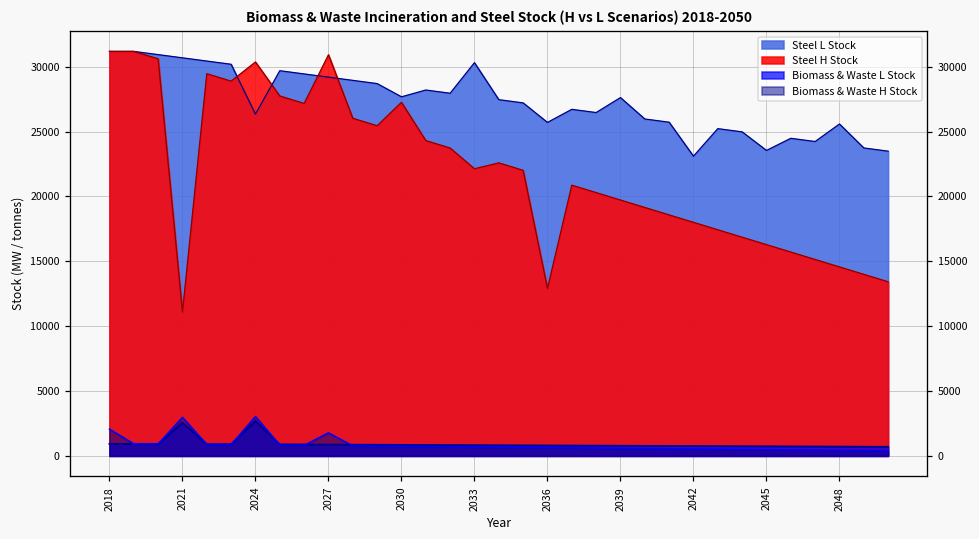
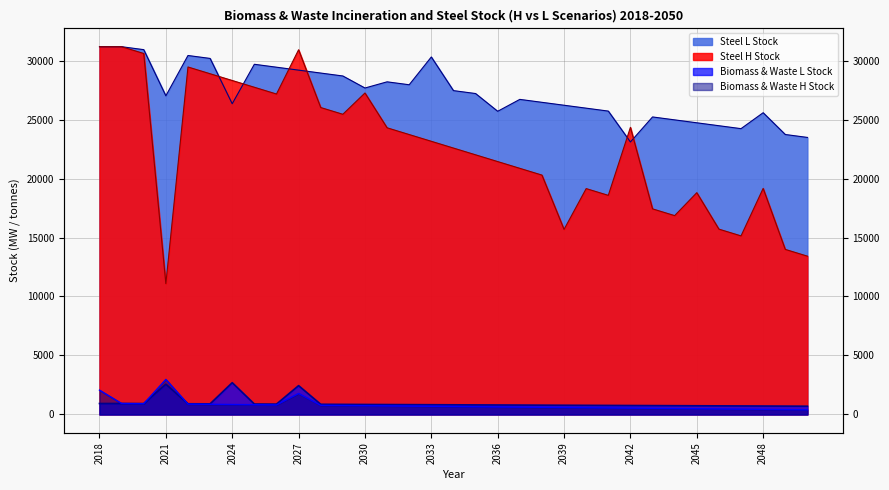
  {
    "Steel L Stock": {
-     "2021": 30700,
+     "2021": 27000,
      "2024": 26300,
      "2027": 29200,
      "2030": 27700,
      "2033": 30300,
      "2036": 25700,
-     "2039": 27600,
+     "2039": 26200,
      "2042": 23100,
-     "2045": 23500,
+     "2045": 24700,
      "2048": 25600
    },
    "Steel H Stock": {
      "2021": 11100,
-     "2024": 30400,
+     "2024": 28300,
      "2027": 30900,
      "2030": 27300,
-     "2033": 22100,
-     "2036": 12900,
-     "2039": 19700,
-     "2042": 18000,
-     "2045": 16300,
-     "2048": 14600
+     "2033": 23200,
+     "2036": 21400,
+     "2039": 15700,
+     "2042": 24300,
+     "2045": 18800,
+     "2048": 19200
    },
    "Biomass & Waste L Stock": {
      "2018": 900,
      "2021": 2600,
      "2024": 2700,
-     "2027": 900,
+     "2027": 2400,
      "2042": 800,
      "2045": 700,
      "2048": 700
    },
    "Biomass & Waste H Stock": {
      "2018": 2100,
      "2021": 3000,
-     "2024": 3000,
+     "2024": 800,
      "2027": 1800,
      "2042": 500,
      "2045": 500,
      "2048": 400
    }
  }
